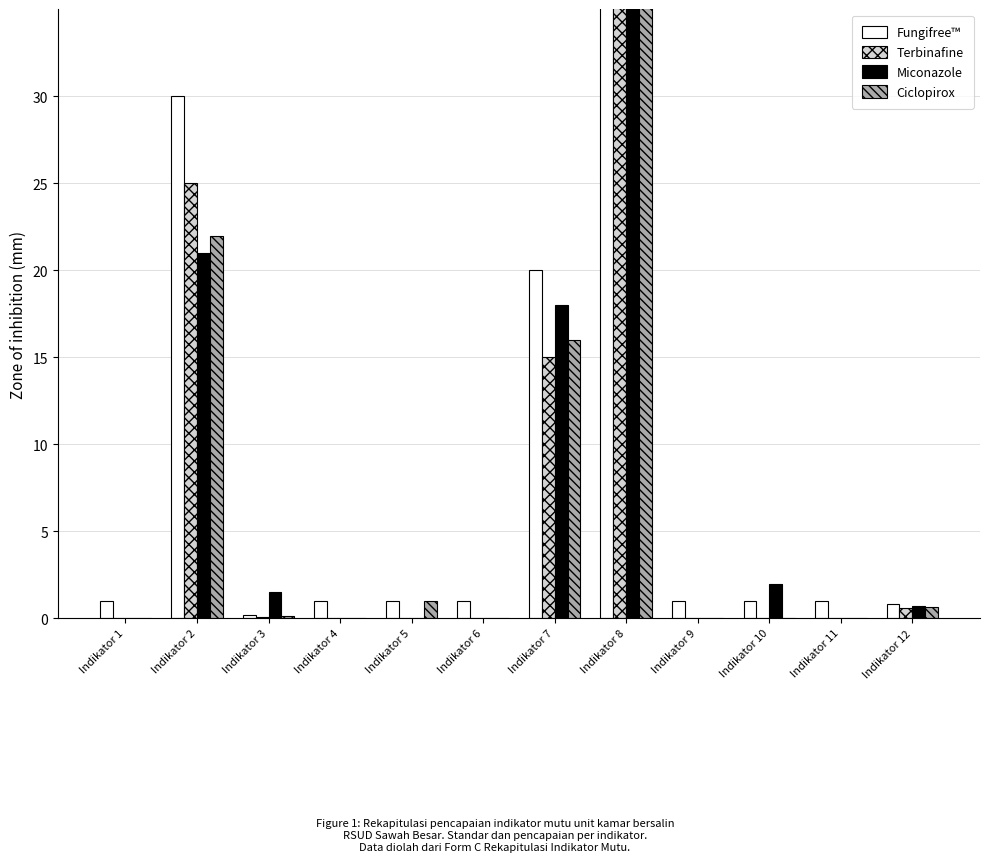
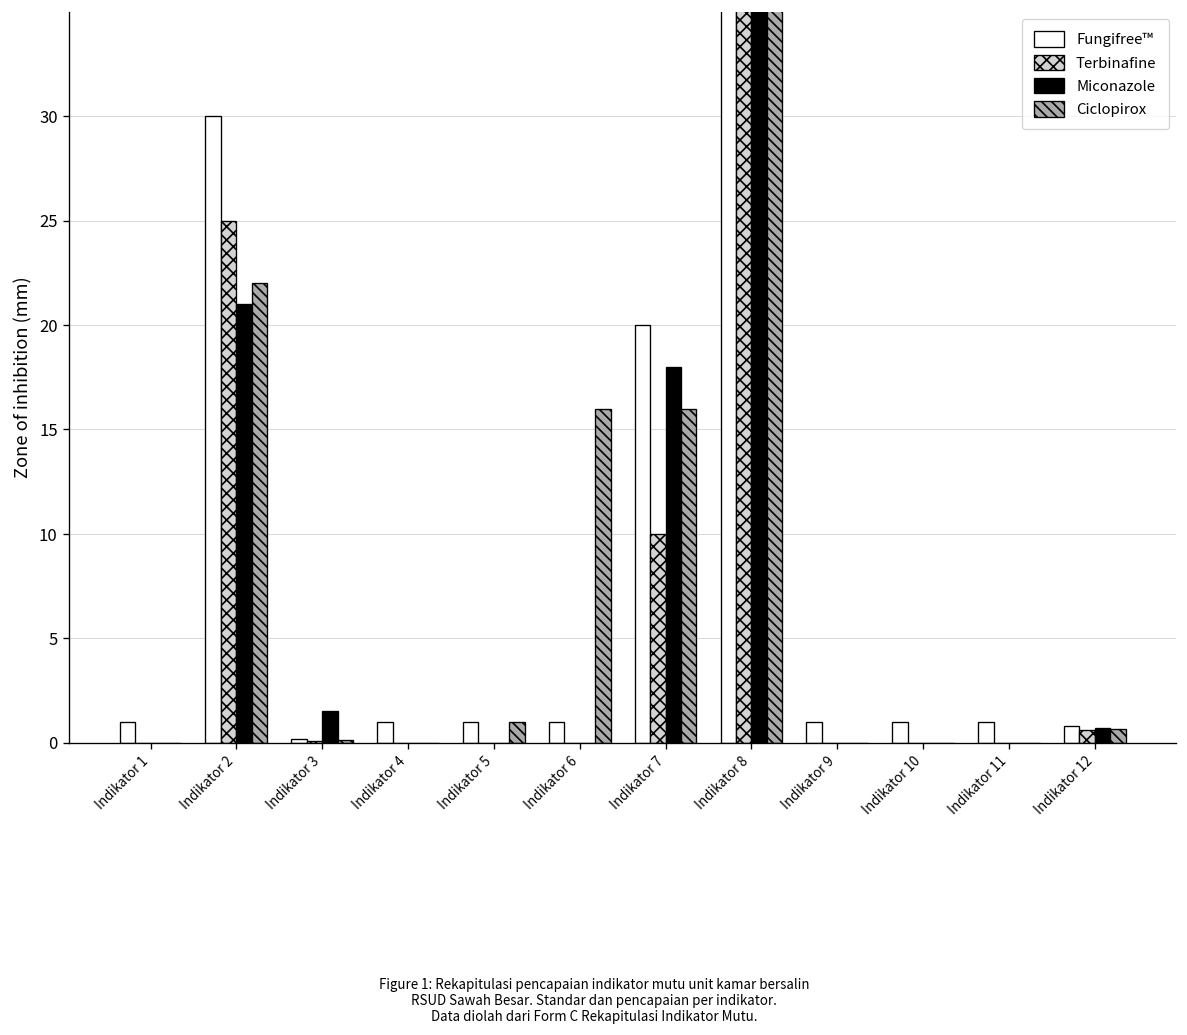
  {
    "Fungifree™": {
      "Indikator 1": 1,
      "Indikator 2": 30,
      "Indikator 3": 0.2,
      "Indikator 4": 1,
      "Indikator 5": 1,
      "Indikator 6": 1,
      "Indikator 7": 20,
      "Indikator 9": 1,
      "Indikator 10": 1,
      "Indikator 11": 1,
      "Indikator 12": 0.8
    },
    "Terbinafine": {
      "Indikator 1": 0,
      "Indikator 2": 25,
      "Indikator 4": 0,
      "Indikator 5": 0,
      "Indikator 6": 0,
-     "Indikator 7": 15,
+     "Indikator 7": 10,
      "Indikator 9": 0,
      "Indikator 10": 0,
      "Indikator 11": 0,
      "Indikator 12": 0.6
    },
    "Miconazole": {
      "Indikator 1": 0,
      "Indikator 2": 21,
      "Indikator 3": 1.5,
      "Indikator 4": 0,
      "Indikator 5": 0,
      "Indikator 6": 0,
      "Indikator 7": 18,
      "Indikator 9": 0,
-     "Indikator 10": 2,
+     "Indikator 10": 0,
      "Indikator 11": 0,
      "Indikator 12": 0.7
    },
    "Ciclopirox": {
      "Indikator 1": 0,
      "Indikator 2": 22,
      "Indikator 4": 0,
      "Indikator 5": 1,
-     "Indikator 6": 0,
+     "Indikator 6": 16,
      "Indikator 7": 16,
      "Indikator 9": 0,
      "Indikator 10": 0,
      "Indikator 11": 0,
      "Indikator 12": 0.7
    }
  }
